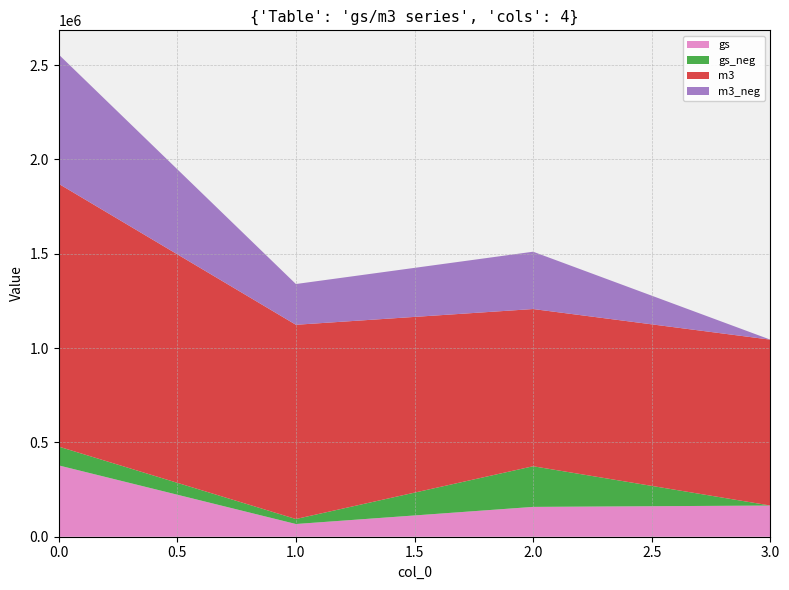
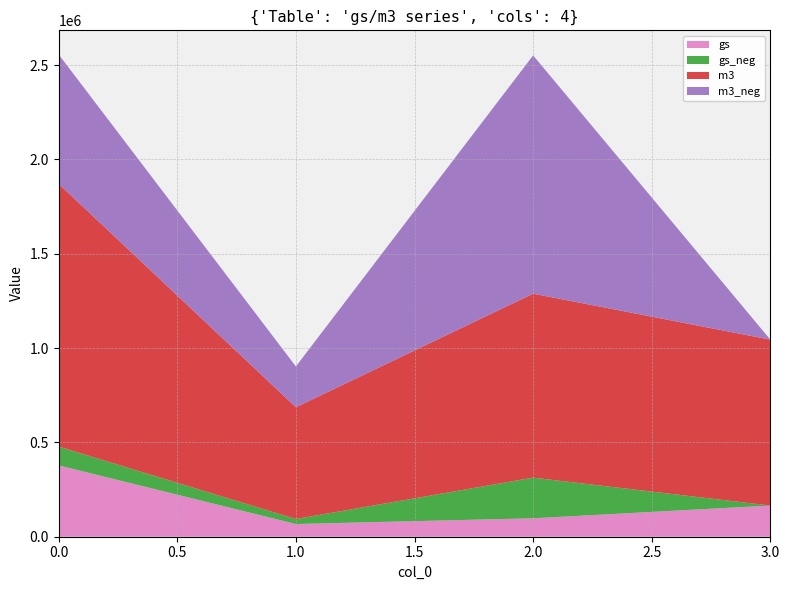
  {
    "gs": {
      "0.0": 380000,
      "1.0": 70000,
-     "2.0": 160000
+     "2.0": 100000
    },
    "gs_neg": {
      "0.0": 100000,
      "1.0": 30000,
      "2.0": 220000
    },
    "m3": {
      "0.0": 1390000,
-     "1.0": 1030000,
-     "2.0": 830000
+     "1.0": 590000,
+     "2.0": 980000
    },
    "m3_neg": {
      "0.0": 690000,
      "1.0": 220000,
-     "2.0": 300000
+     "2.0": 1260000
    }
  }
